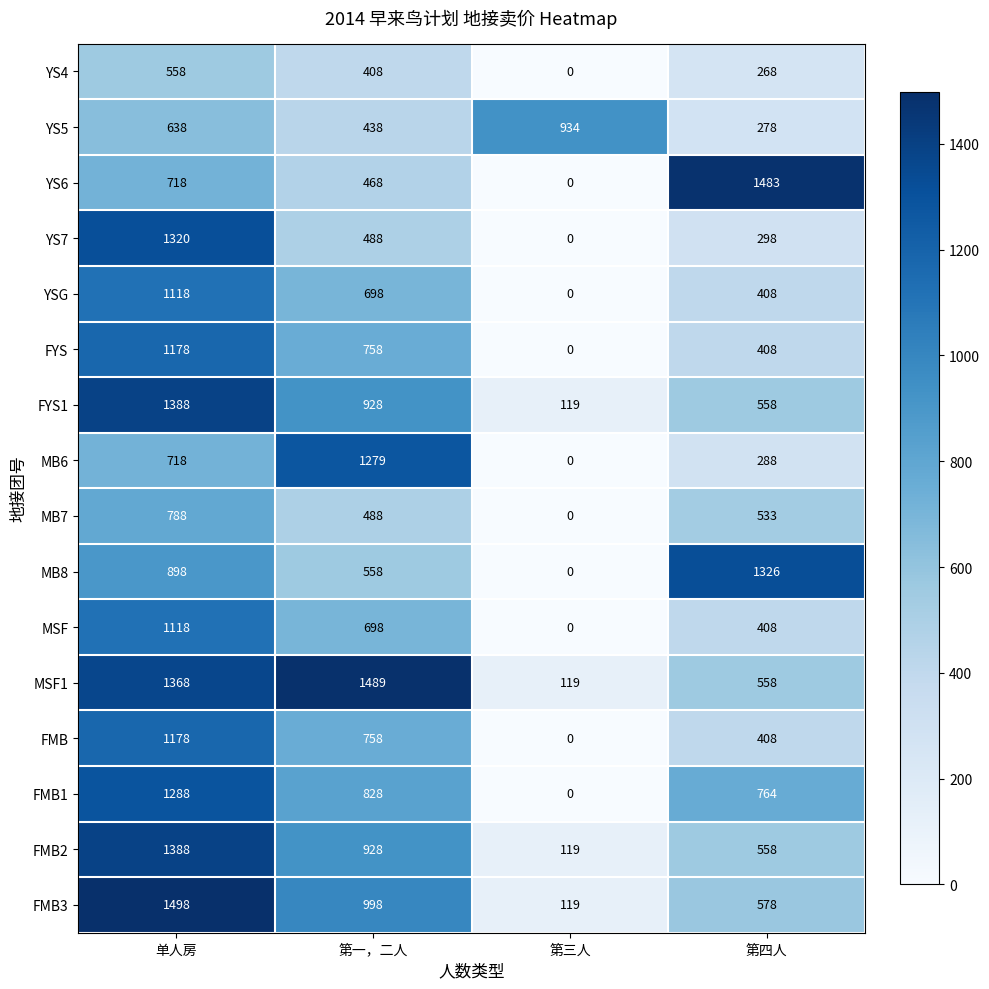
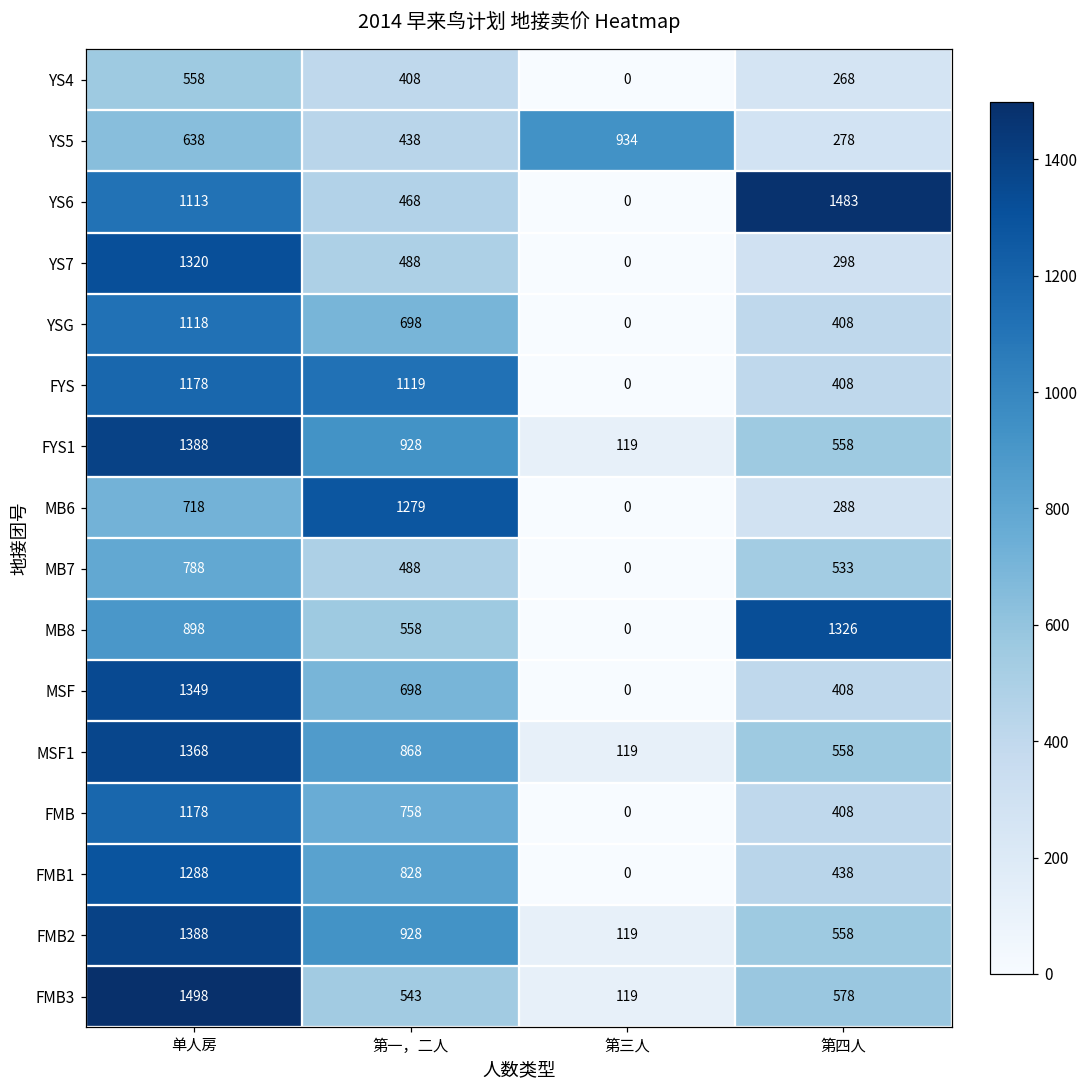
  {
    "YS4": {
      "单人房": 558,
      "第一，二人": 408,
      "第三人": 0,
      "第四人": 268
    },
    "YS5": {
      "单人房": 638,
      "第一，二人": 438,
      "第三人": 934,
      "第四人": 278
    },
    "YS6": {
-     "单人房": 718,
+     "单人房": 1113,
      "第一，二人": 468,
      "第三人": 0,
      "第四人": 1483
    },
    "YS7": {
      "单人房": 1320,
      "第一，二人": 488,
      "第三人": 0,
      "第四人": 298
    },
    "YSG": {
      "单人房": 1118,
      "第一，二人": 698,
      "第三人": 0,
      "第四人": 408
    },
    "FYS": {
      "单人房": 1178,
-     "第一，二人": 758,
+     "第一，二人": 1119,
      "第三人": 0,
      "第四人": 408
    },
    "FYS1": {
      "单人房": 1388,
      "第一，二人": 928,
      "第三人": 119,
      "第四人": 558
    },
    "MB6": {
      "单人房": 718,
      "第一，二人": 1279,
      "第三人": 0,
      "第四人": 288
    },
    "MB7": {
      "单人房": 788,
      "第一，二人": 488,
      "第三人": 0,
      "第四人": 533
    },
    "MB8": {
      "单人房": 898,
      "第一，二人": 558,
      "第三人": 0,
      "第四人": 1326
    },
    "MSF": {
-     "单人房": 1118,
+     "单人房": 1349,
      "第一，二人": 698,
      "第三人": 0,
      "第四人": 408
    },
    "MSF1": {
      "单人房": 1368,
-     "第一，二人": 1489,
+     "第一，二人": 868,
      "第三人": 119,
      "第四人": 558
    },
    "FMB": {
      "单人房": 1178,
      "第一，二人": 758,
      "第三人": 0,
      "第四人": 408
    },
    "FMB1": {
      "单人房": 1288,
      "第一，二人": 828,
      "第三人": 0,
-     "第四人": 764
+     "第四人": 438
    },
    "FMB2": {
      "单人房": 1388,
      "第一，二人": 928,
      "第三人": 119,
      "第四人": 558
    },
    "FMB3": {
      "单人房": 1498,
-     "第一，二人": 998,
+     "第一，二人": 543,
      "第三人": 119,
      "第四人": 578
    }
  }
